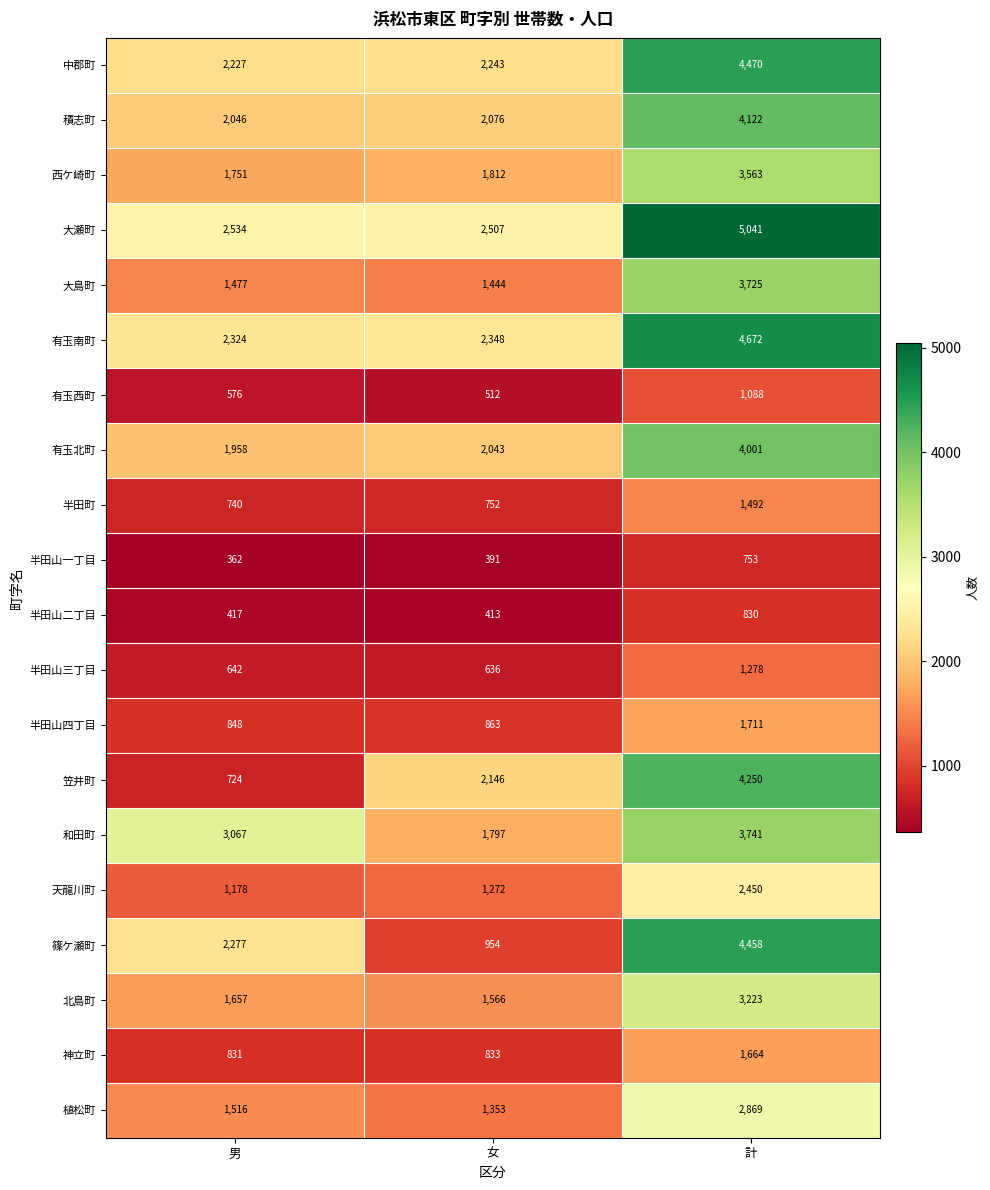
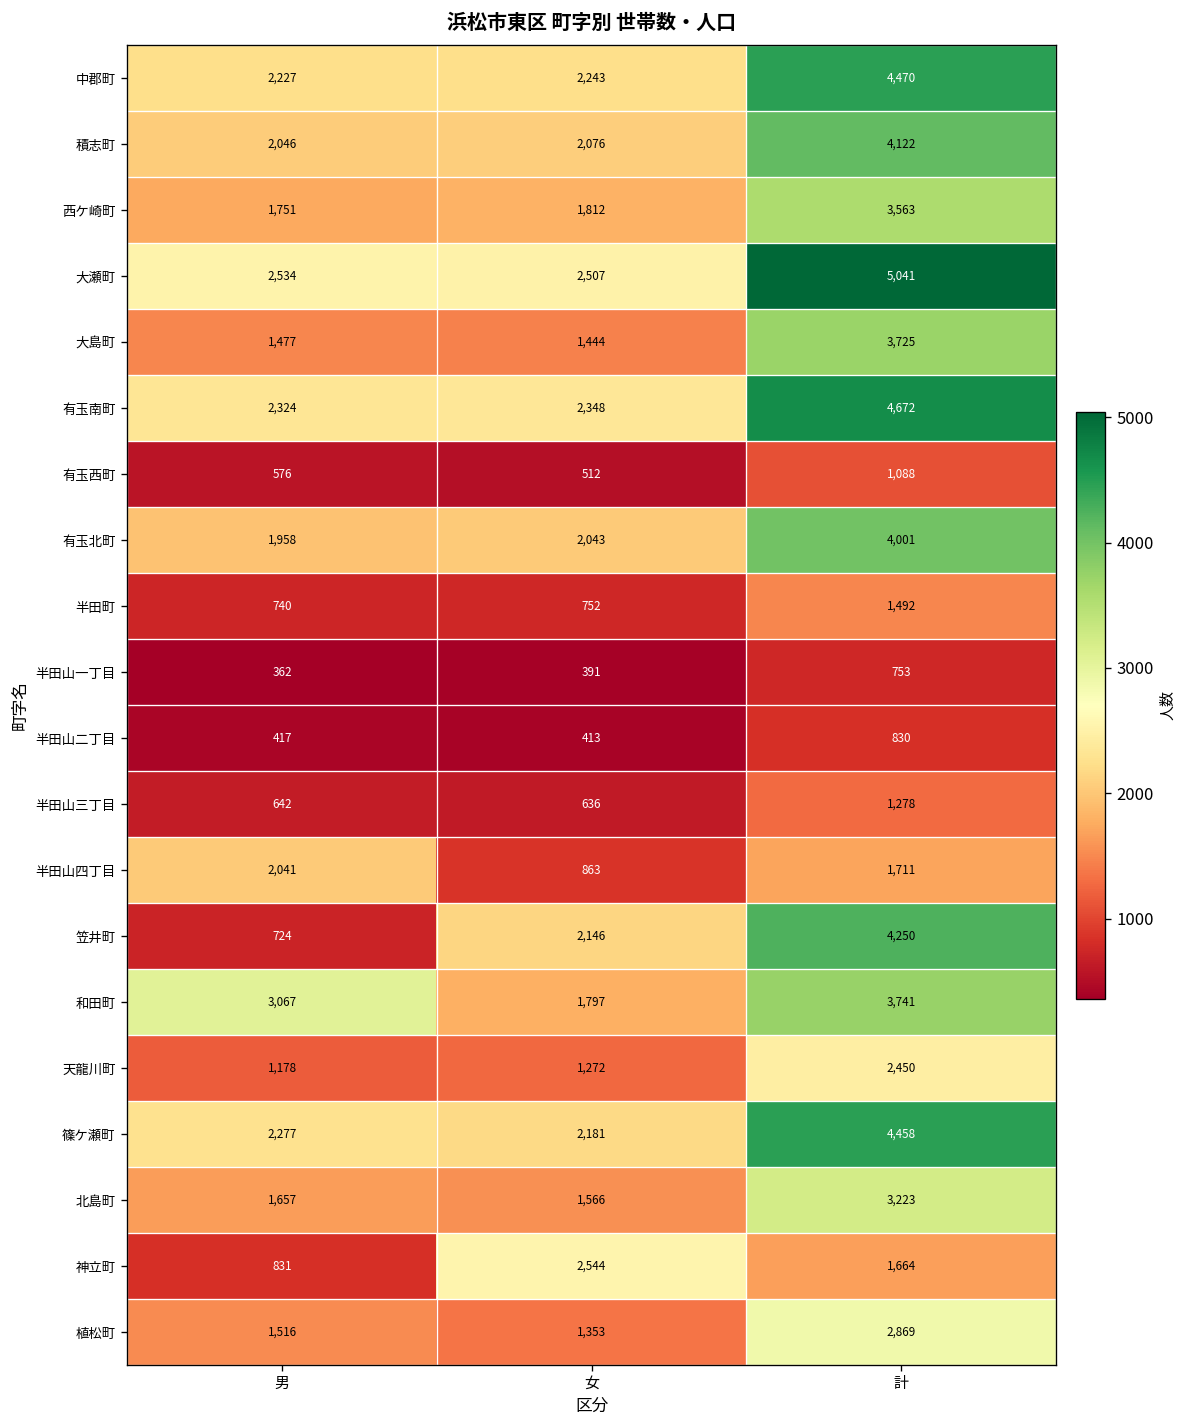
  {
    "中郡町": {
      "男": "2,227",
      "女": "2,243",
      "計": "4,470"
    },
    "積志町": {
      "男": "2,046",
      "女": "2,076",
      "計": "4,122"
    },
    "西ケ崎町": {
      "男": "1,751",
      "女": "1,812",
      "計": "3,563"
    },
    "大瀬町": {
      "男": "2,534",
      "女": "2,507",
      "計": "5,041"
    },
    "大島町": {
      "男": "1,477",
      "女": "1,444",
      "計": "3,725"
    },
    "有玉南町": {
      "男": "2,324",
      "女": "2,348",
      "計": "4,672"
    },
    "有玉西町": {
      "男": "576",
      "女": "512",
      "計": "1,088"
    },
    "有玉北町": {
      "男": "1,958",
      "女": "2,043",
      "計": "4,001"
    },
    "半田町": {
      "男": "740",
      "女": "752",
      "計": "1,492"
    },
    "半田山一丁目": {
      "男": "362",
      "女": "391",
      "計": "753"
    },
    "半田山二丁目": {
      "男": "417",
      "女": "413",
      "計": "830"
    },
    "半田山三丁目": {
      "男": "642",
      "女": "636",
      "計": "1,278"
    },
    "半田山四丁目": {
-     "男": "848",
+     "男": "2,041",
      "女": "863",
      "計": "1,711"
    },
    "笠井町": {
      "男": "724",
      "女": "2,146",
      "計": "4,250"
    },
    "和田町": {
      "男": "3,067",
      "女": "1,797",
      "計": "3,741"
    },
    "天龍川町": {
      "男": "1,178",
      "女": "1,272",
      "計": "2,450"
    },
    "篠ケ瀬町": {
      "男": "2,277",
-     "女": "954",
+     "女": "2,181",
      "計": "4,458"
    },
    "北島町": {
      "男": "1,657",
      "女": "1,566",
      "計": "3,223"
    },
    "神立町": {
      "男": "831",
-     "女": "833",
+     "女": "2,544",
      "計": "1,664"
    },
    "植松町": {
      "男": "1,516",
      "女": "1,353",
      "計": "2,869"
    }
  }
